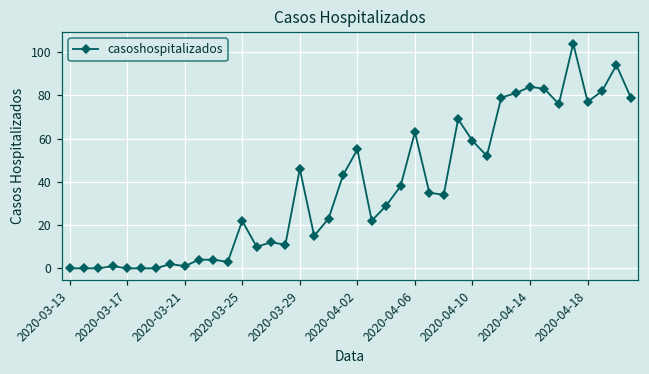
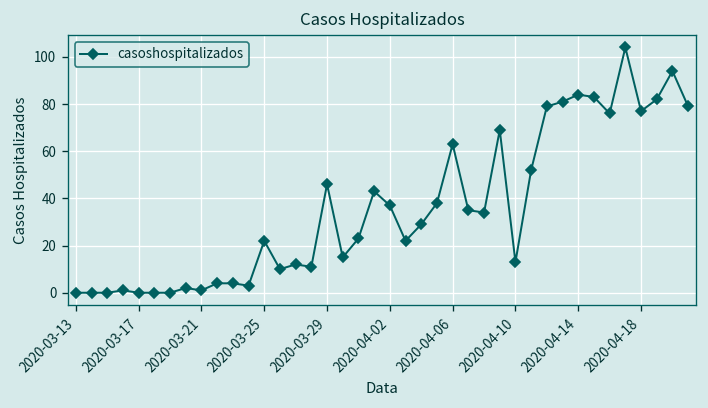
  {
    "2020-03-13": 0,
    "2020-03-17": 0,
    "2020-03-21": 1,
    "2020-03-25": 22,
    "2020-03-29": 46,
-   "2020-04-02": 55,
+   "2020-04-02": 37,
    "2020-04-06": 63,
-   "2020-04-10": 59,
+   "2020-04-10": 13,
    "2020-04-14": 84,
    "2020-04-18": 77
  }
